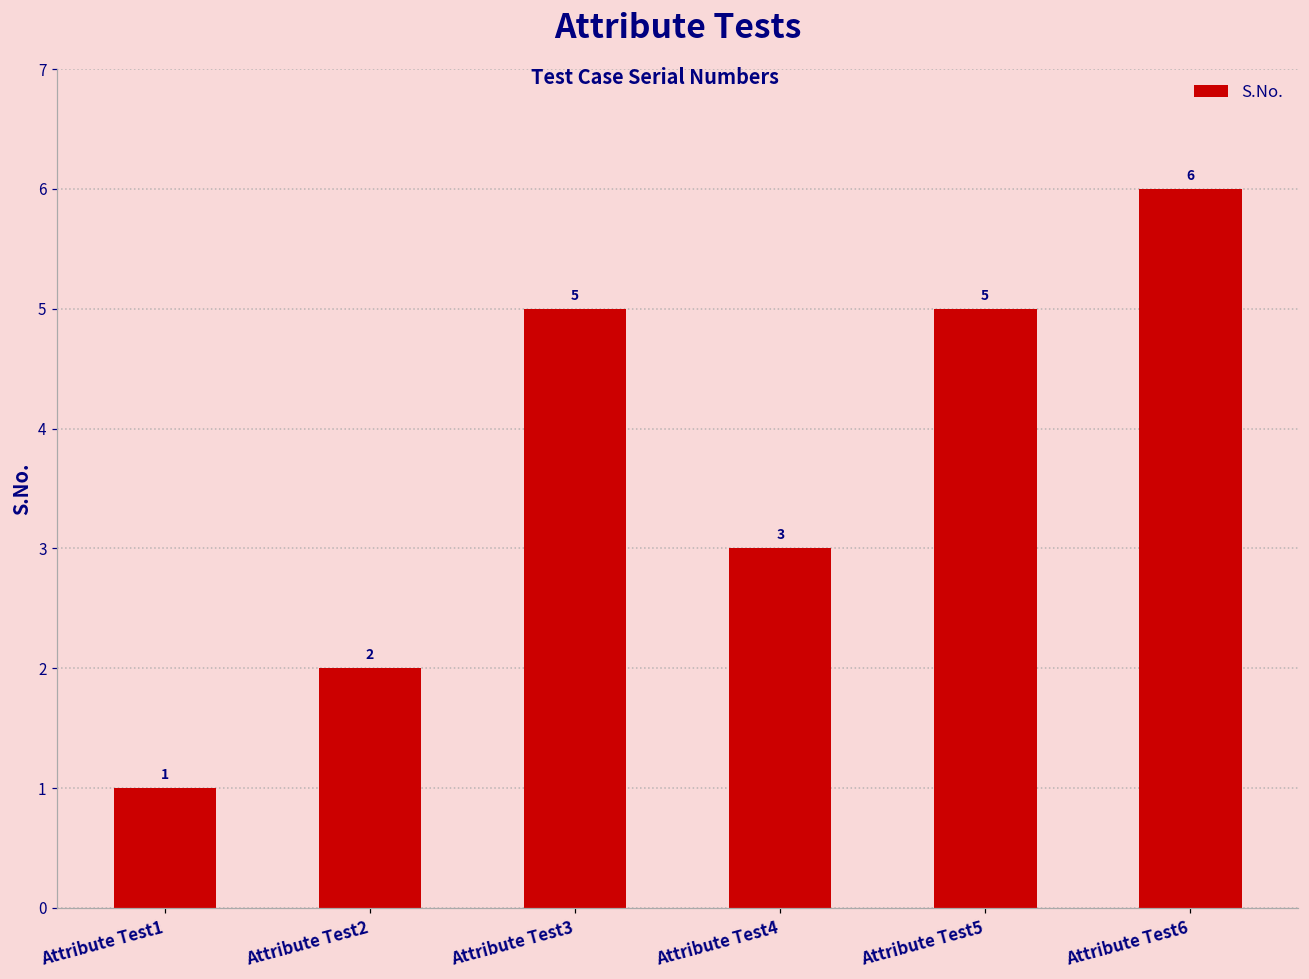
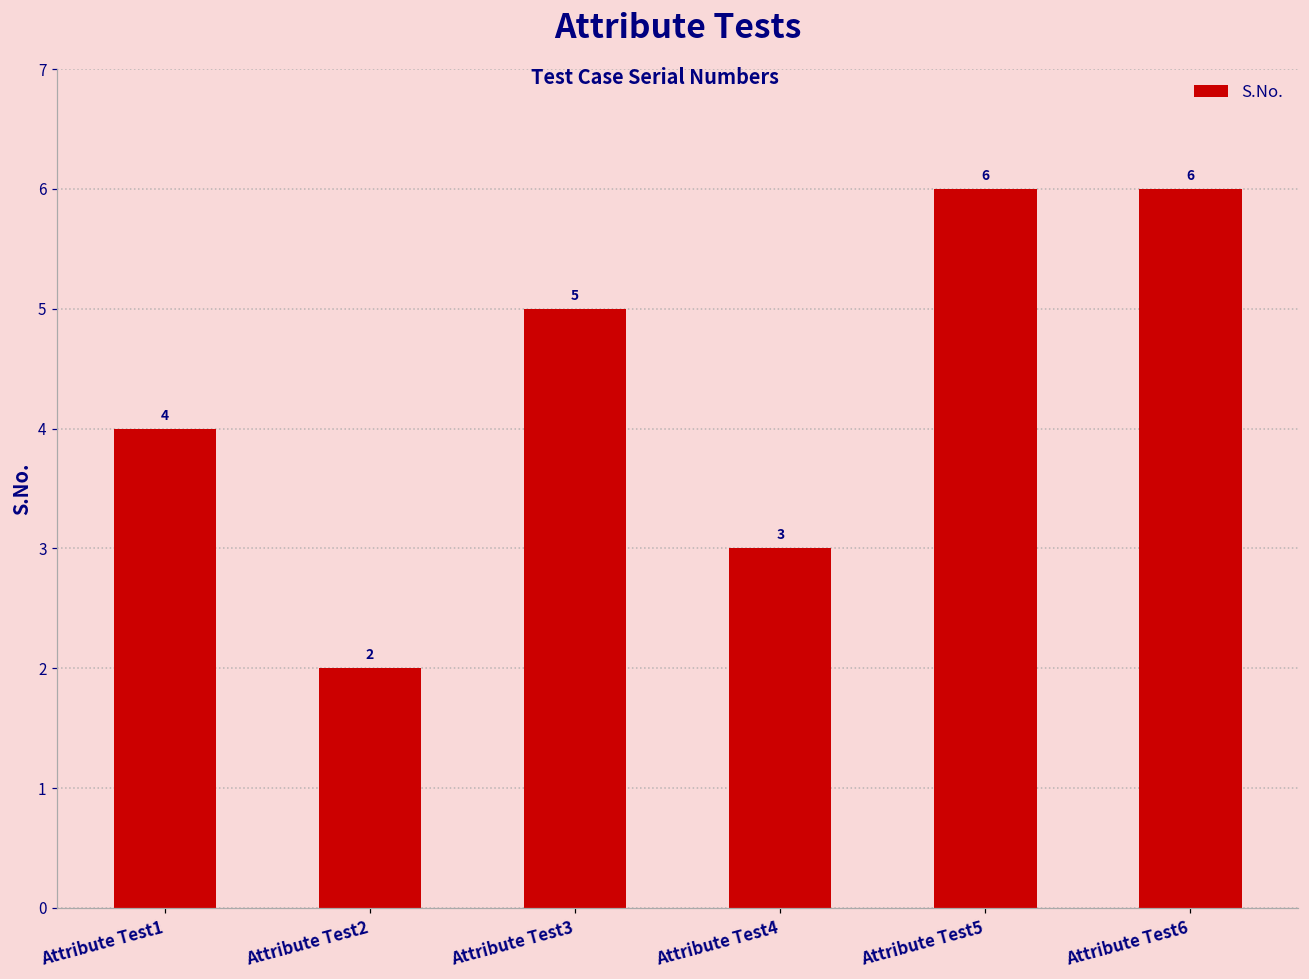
  {
-   "Attribute Test1": 1,
+   "Attribute Test1": 4,
    "Attribute Test2": 2,
    "Attribute Test3": 5,
    "Attribute Test4": 3,
-   "Attribute Test5": 5,
+   "Attribute Test5": 6,
    "Attribute Test6": 6
  }
